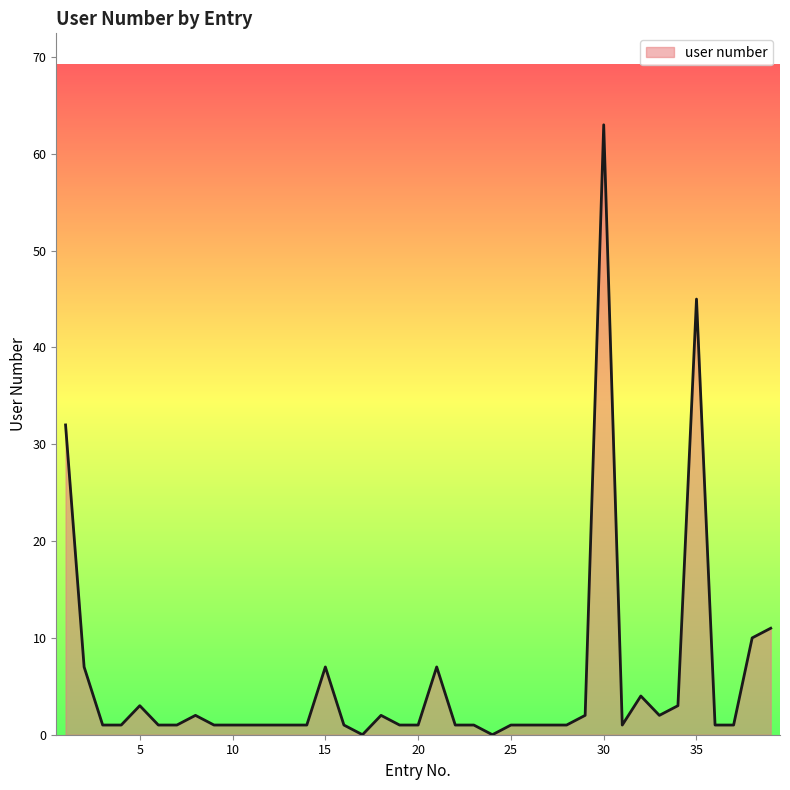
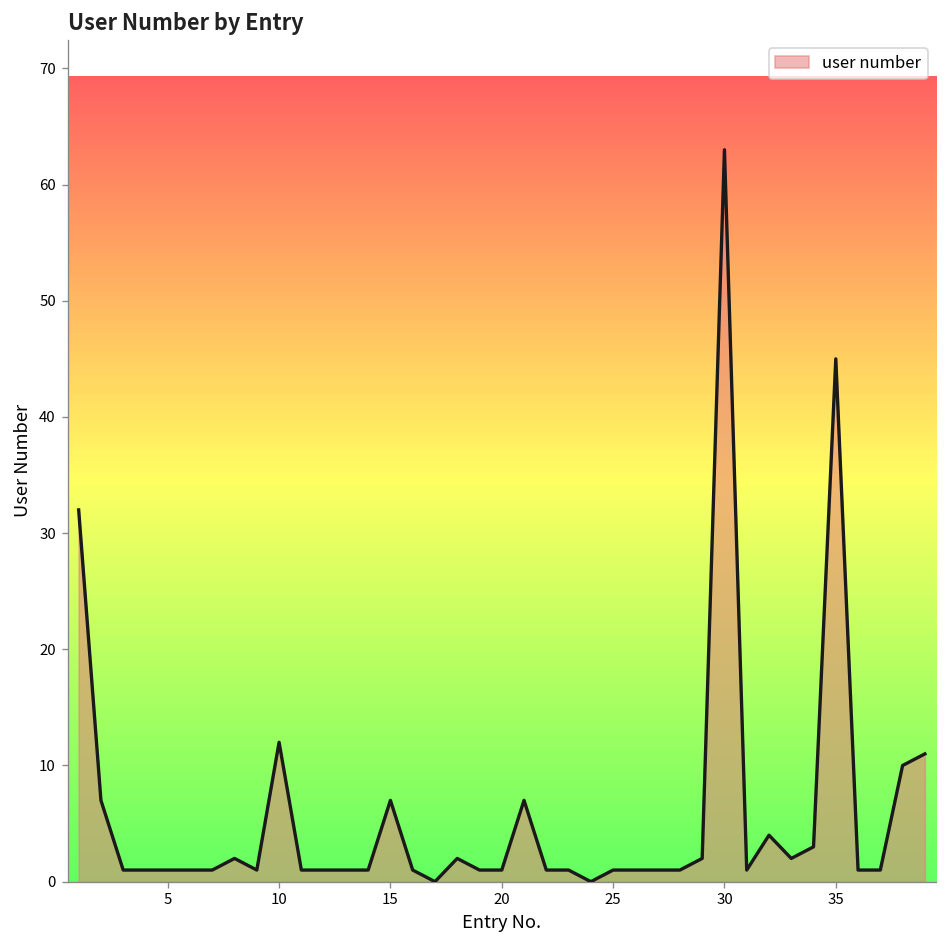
  {
-   "5": 3,
-   "10": 1,
+   "5": 1,
+   "10": 12,
    "15": 7,
    "20": 1,
    "25": 1,
    "30": 63,
    "35": 45
  }
